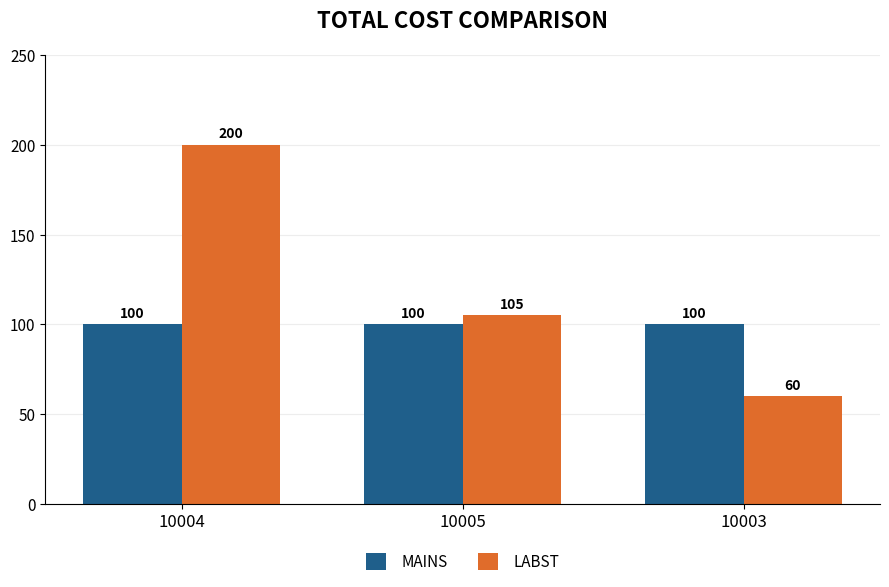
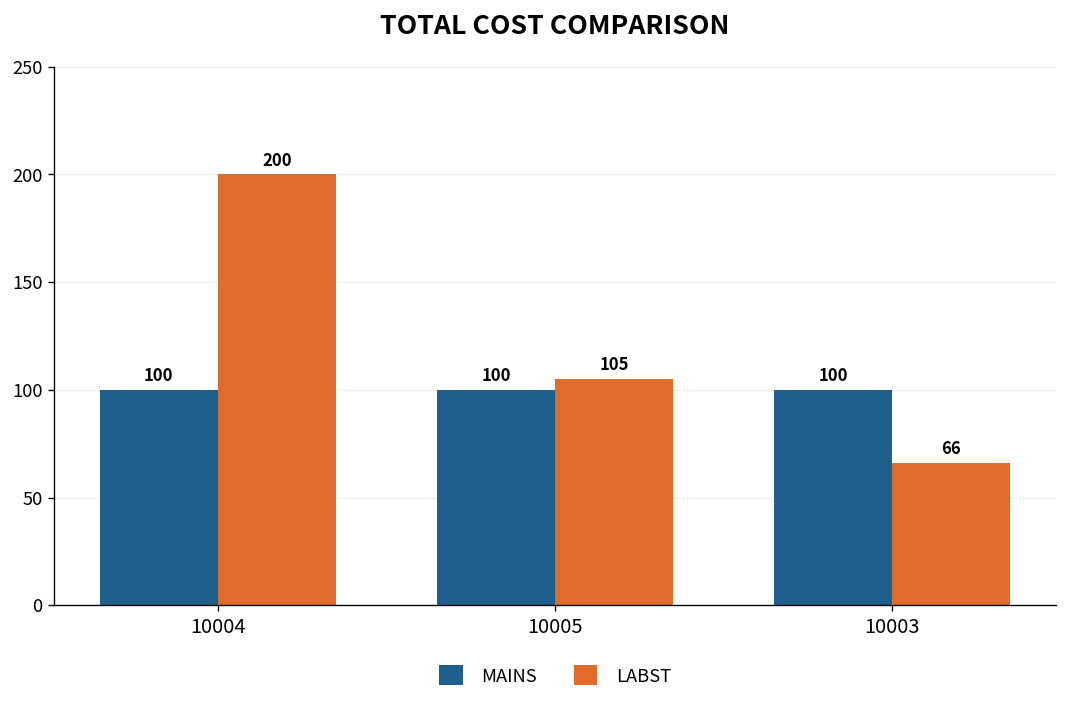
  {
    "MAINS": {
      "10004": 100,
      "10005": 100,
      "10003": 100
    },
    "LABST": {
      "10004": 200,
      "10005": 105,
-     "10003": 60
+     "10003": 66
    }
  }
